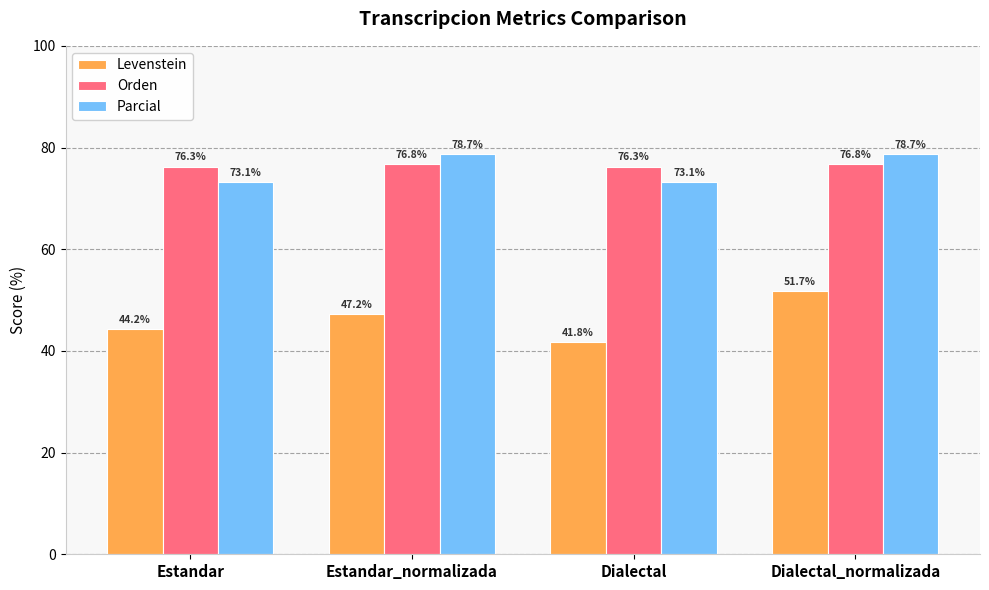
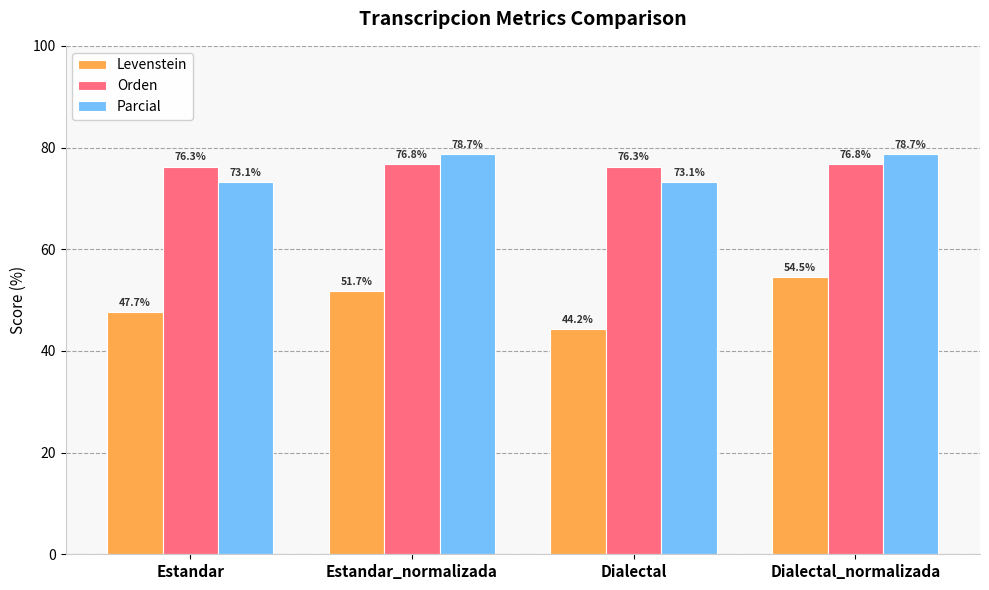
  {
    "Levenstein": {
-     "Estandar": "44.2%",
-     "Estandar_normalizada": "47.2%",
-     "Dialectal": "41.8%",
-     "Dialectal_normalizada": "51.7%"
+     "Estandar": "47.7%",
+     "Estandar_normalizada": "51.7%",
+     "Dialectal": "44.2%",
+     "Dialectal_normalizada": "54.5%"
    },
    "Orden": {
      "Estandar": "76.3%",
      "Estandar_normalizada": "76.8%",
      "Dialectal": "76.3%",
      "Dialectal_normalizada": "76.8%"
    },
    "Parcial": {
      "Estandar": "73.1%",
      "Estandar_normalizada": "78.7%",
      "Dialectal": "73.1%",
      "Dialectal_normalizada": "78.7%"
    }
  }
